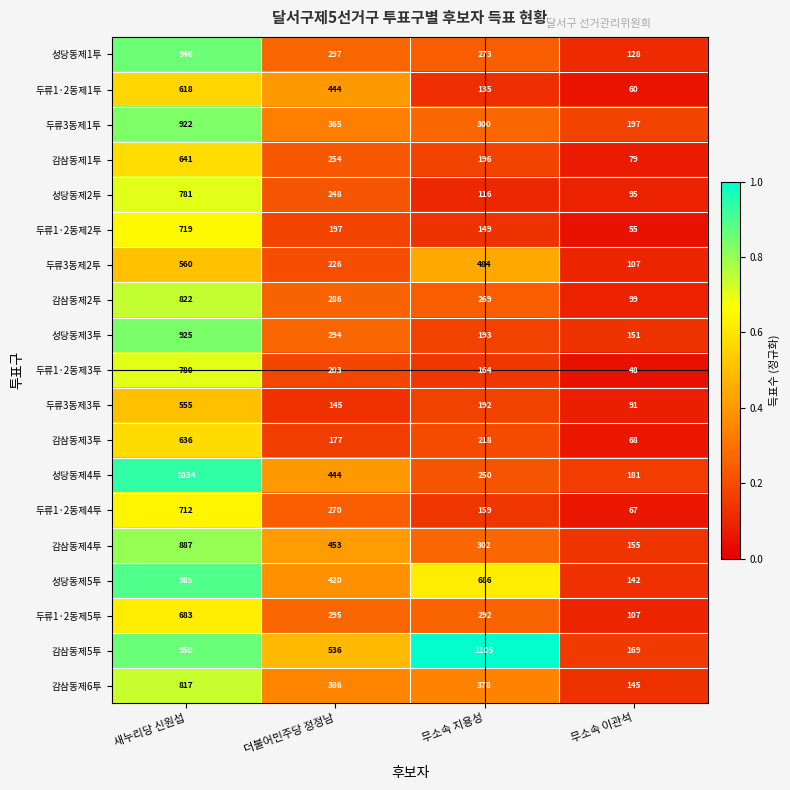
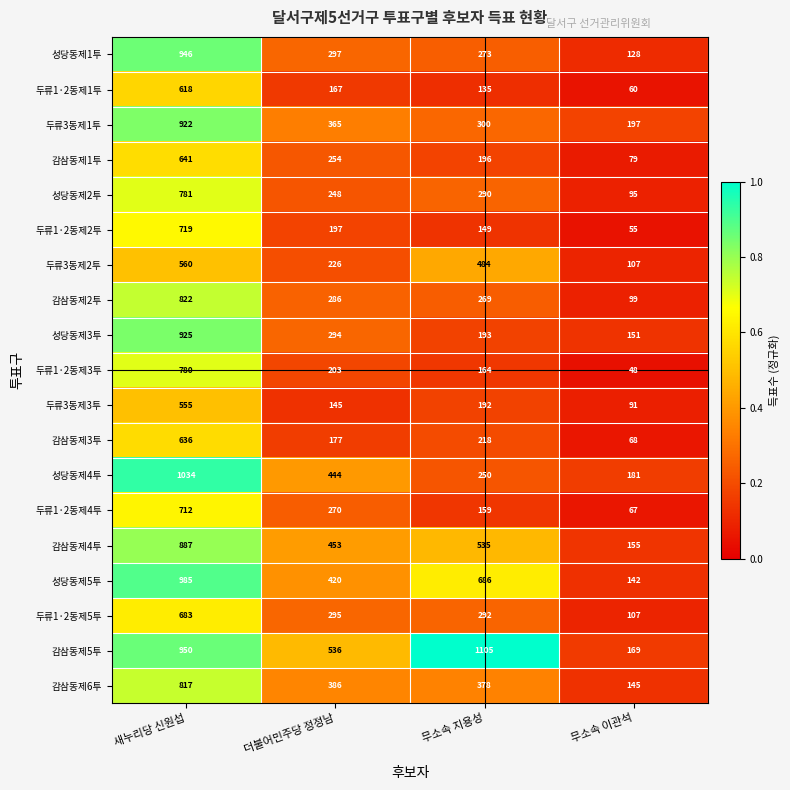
  {
    "성당동제1투": {
      "새누리당 신원섭": 946,
      "더불어민주당 정정남": 297,
      "무소속 지용성": 273,
      "무소속 이관석": 128
    },
    "두류1·2동제1투": {
      "새누리당 신원섭": 618,
-     "더불어민주당 정정남": 444,
+     "더불어민주당 정정남": 167,
      "무소속 지용성": 135,
      "무소속 이관석": 60
    },
    "두류3동제1투": {
      "새누리당 신원섭": 922,
      "더불어민주당 정정남": 365,
      "무소속 지용성": 300,
      "무소속 이관석": 197
    },
    "감삼동제1투": {
      "새누리당 신원섭": 641,
      "더불어민주당 정정남": 254,
      "무소속 지용성": 196,
      "무소속 이관석": 79
    },
    "성당동제2투": {
      "새누리당 신원섭": 781,
      "더불어민주당 정정남": 248,
-     "무소속 지용성": 116,
+     "무소속 지용성": 290,
      "무소속 이관석": 95
    },
    "두류1·2동제2투": {
      "새누리당 신원섭": 719,
      "더불어민주당 정정남": 197,
      "무소속 지용성": 149,
      "무소속 이관석": 55
    },
    "두류3동제2투": {
      "새누리당 신원섭": 560,
      "더불어민주당 정정남": 226,
      "무소속 지용성": 484,
      "무소속 이관석": 107
    },
    "감삼동제2투": {
      "새누리당 신원섭": 822,
      "더불어민주당 정정남": 286,
      "무소속 지용성": 269,
      "무소속 이관석": 99
    },
    "성당동제3투": {
      "새누리당 신원섭": 925,
      "더불어민주당 정정남": 294,
      "무소속 지용성": 193,
      "무소속 이관석": 151
    },
    "두류1·2동제3투": {
      "새누리당 신원섭": 780,
      "더불어민주당 정정남": 203,
      "무소속 지용성": 164,
      "무소속 이관석": 48
    },
    "두류3동제3투": {
      "새누리당 신원섭": 555,
      "더불어민주당 정정남": 145,
      "무소속 지용성": 192,
      "무소속 이관석": 91
    },
    "감삼동제3투": {
      "새누리당 신원섭": 636,
      "더불어민주당 정정남": 177,
      "무소속 지용성": 218,
      "무소속 이관석": 68
    },
    "성당동제4투": {
      "새누리당 신원섭": 1034,
      "더불어민주당 정정남": 444,
      "무소속 지용성": 250,
      "무소속 이관석": 181
    },
    "두류1·2동제4투": {
      "새누리당 신원섭": 712,
      "더불어민주당 정정남": 270,
      "무소속 지용성": 159,
      "무소속 이관석": 67
    },
    "감삼동제4투": {
      "새누리당 신원섭": 887,
      "더불어민주당 정정남": 453,
-     "무소속 지용성": 302,
+     "무소속 지용성": 535,
      "무소속 이관석": 155
    },
    "성당동제5투": {
      "새누리당 신원섭": 985,
      "더불어민주당 정정남": 420,
      "무소속 지용성": 686,
      "무소속 이관석": 142
    },
    "두류1·2동제5투": {
      "새누리당 신원섭": 683,
      "더불어민주당 정정남": 295,
      "무소속 지용성": 292,
      "무소속 이관석": 107
    },
    "감삼동제5투": {
      "새누리당 신원섭": 950,
      "더불어민주당 정정남": 536,
      "무소속 지용성": 1105,
      "무소속 이관석": 169
    },
    "감삼동제6투": {
      "새누리당 신원섭": 817,
      "더불어민주당 정정남": 386,
      "무소속 지용성": 378,
      "무소속 이관석": 145
    }
  }
